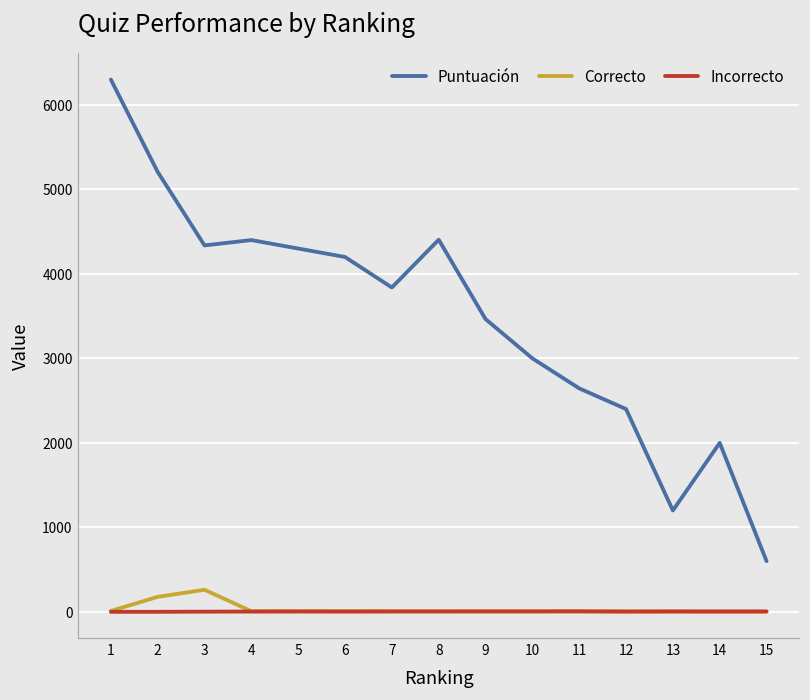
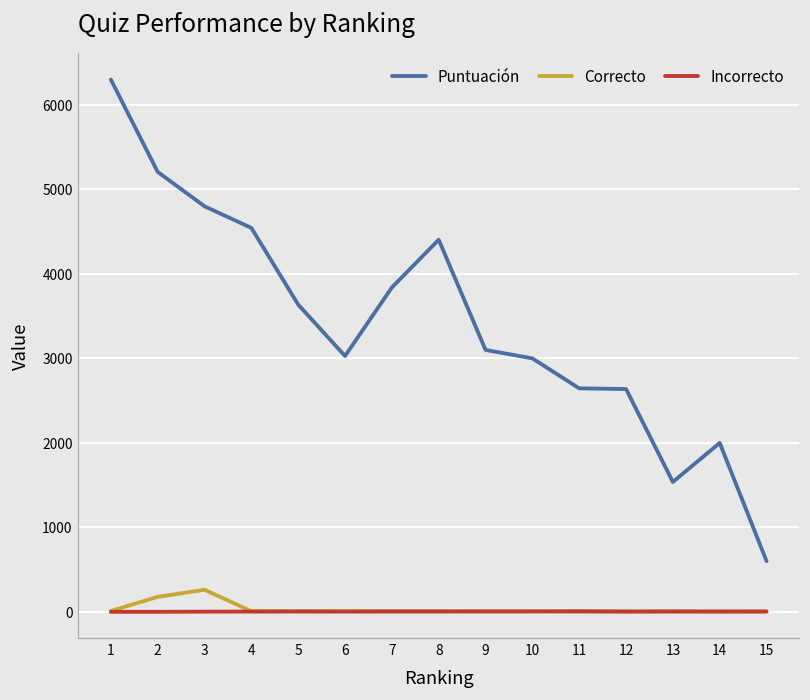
  {
    "Puntuación": {
      "1": 6300,
      "2": 5200,
-     "3": 4300,
-     "4": 4400,
-     "5": 4300,
-     "6": 4200,
+     "3": 4800,
+     "4": 4500,
+     "5": 3600,
+     "6": 3000,
      "7": 3800,
      "8": 4400,
-     "9": 3500,
+     "9": 3100,
      "10": 3000,
      "11": 2600,
-     "12": 2400,
-     "13": 1200,
+     "12": 2600,
+     "13": 1500,
      "14": 2000,
      "15": 600
    },
    "Correcto": {
      "2": 200,
      "3": 300
    },
    "Incorrecto": {
      "2": 0,
      "3": 0
    }
  }
